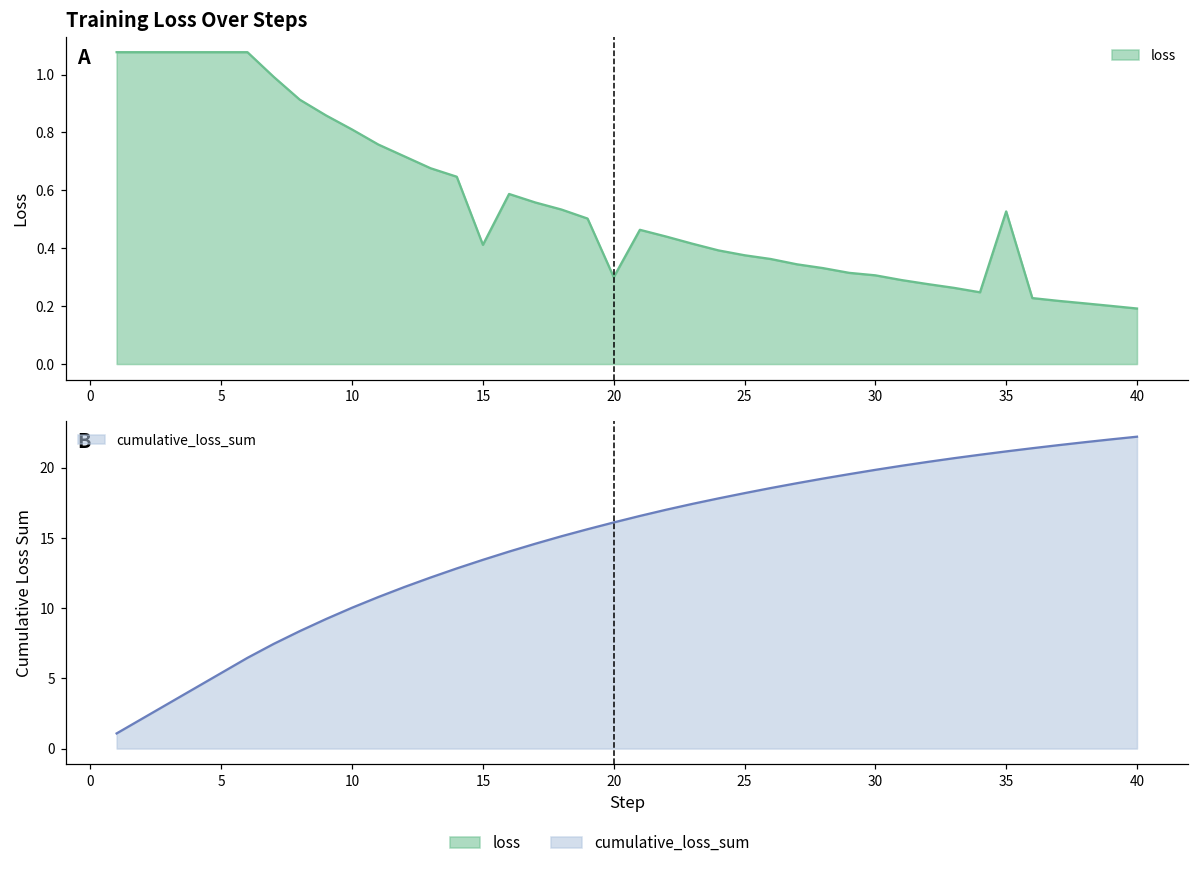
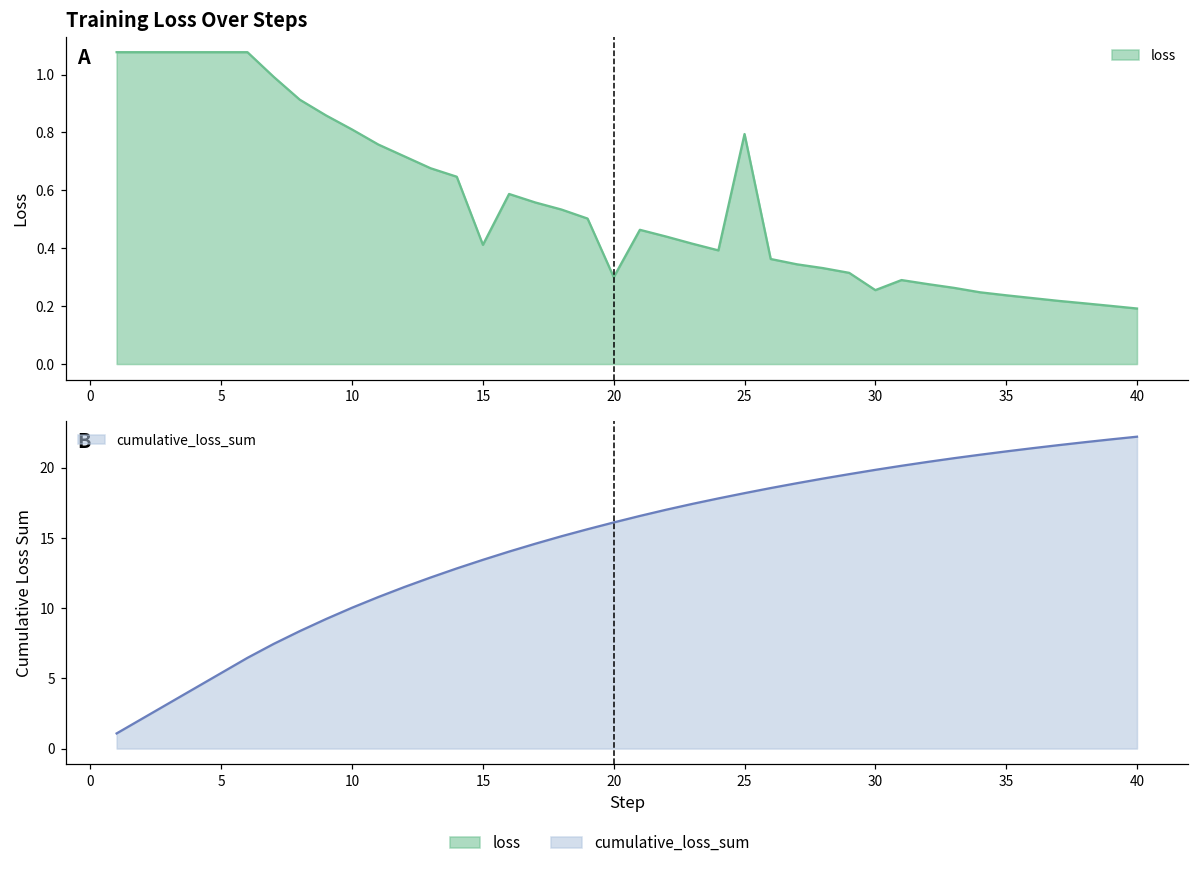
  {
    "Training Loss Over Steps": {
      "5": 1.08,
      "10": 0.81,
      "15": 0.41,
      "20": 0.30,
-     "25": 0.38,
-     "30": 0.31,
-     "35": 0.53,
+     "25": 0.79,
+     "30": 0.26,
+     "35": 0.24,
      "40": 0.19
    }
  }
